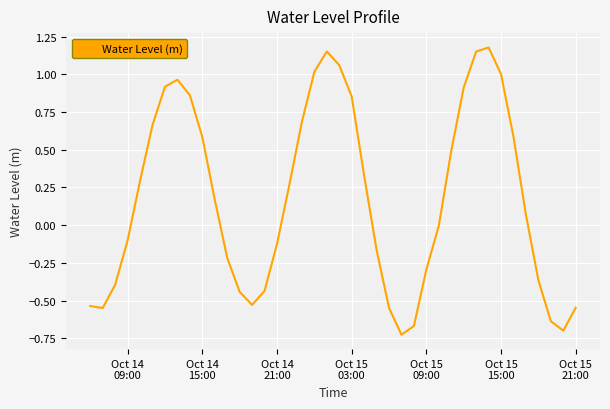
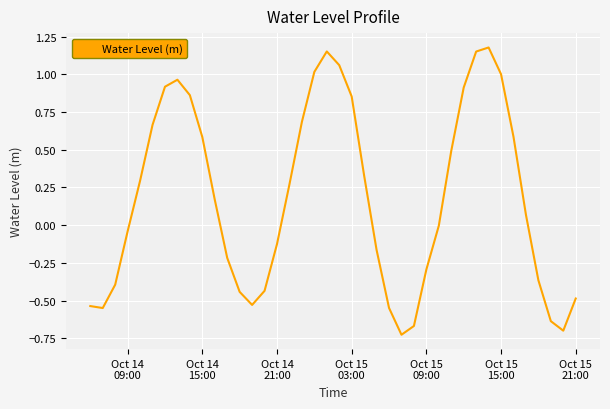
  {
-   "Oct 14 09:00": -0.10,
+   "Oct 14 09:00": -0.04,
    "Oct 14 15:00": 0.58,
    "Oct 14 21:00": -0.13,
    "Oct 15 03:00": 0.85,
    "Oct 15 09:00": -0.29,
    "Oct 15 15:00": 1.00,
-   "Oct 15 21:00": -0.55
+   "Oct 15 21:00": -0.49
  }
